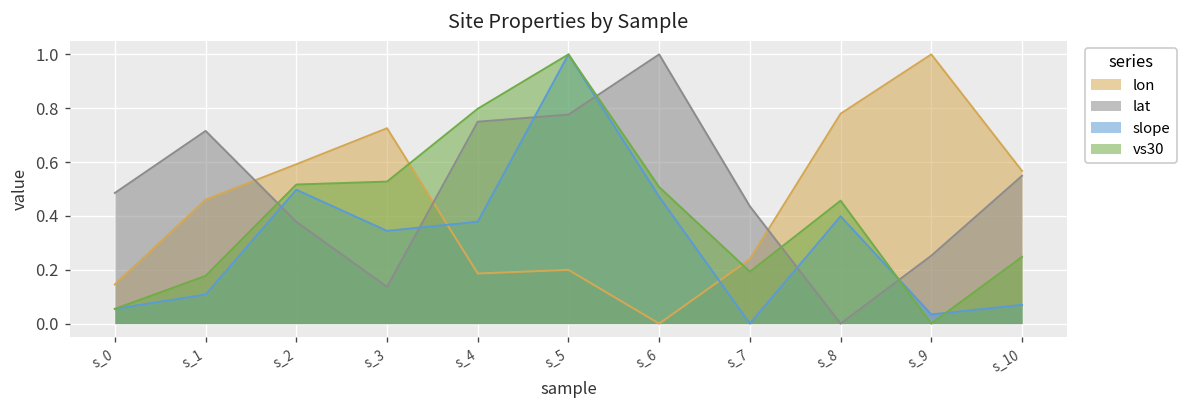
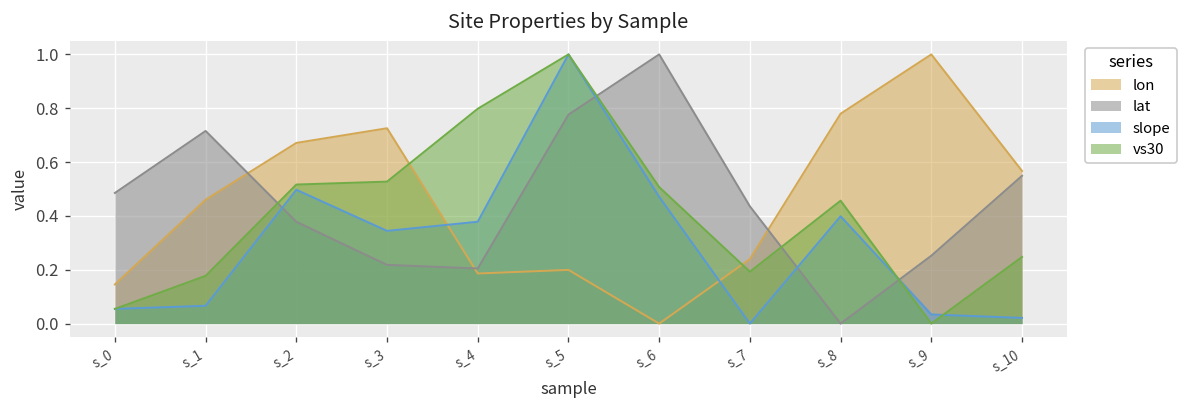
  {
    "lon": {
      "s_0": 0.15,
      "s_1": 0.46,
-     "s_2": 0.59,
+     "s_2": 0.67,
      "s_3": 0.73,
      "s_4": 0.19,
      "s_5": 0.20,
      "s_6": 0.00,
      "s_7": 0.24,
      "s_8": 0.78,
      "s_9": 1.00,
      "s_10": 0.57
    },
    "lat": {
      "s_0": 0.49,
      "s_1": 0.72,
      "s_2": 0.38,
-     "s_3": 0.14,
-     "s_4": 0.75,
+     "s_3": 0.22,
+     "s_4": 0.20,
      "s_5": 0.78,
      "s_6": 1.00,
      "s_7": 0.44,
      "s_8": 0.00,
      "s_9": 0.25,
      "s_10": 0.55
    },
    "slope": {
-     "s_1": 0.11,
+     "s_1": 0.07,
      "s_2": 0.50,
      "s_3": 0.34,
      "s_4": 0.38,
      "s_6": 0.47,
      "s_7": 0.00,
      "s_8": 0.40,
      "s_9": 0.03,
-     "s_10": 0.07
+     "s_10": 0.02
    },
    "vs30": {
      "s_1": 0.18,
      "s_2": 0.52,
      "s_3": 0.53,
      "s_4": 0.80,
      "s_6": 0.51,
      "s_7": 0.19,
      "s_8": 0.46,
      "s_9": 0.00,
      "s_10": 0.25
    }
  }
